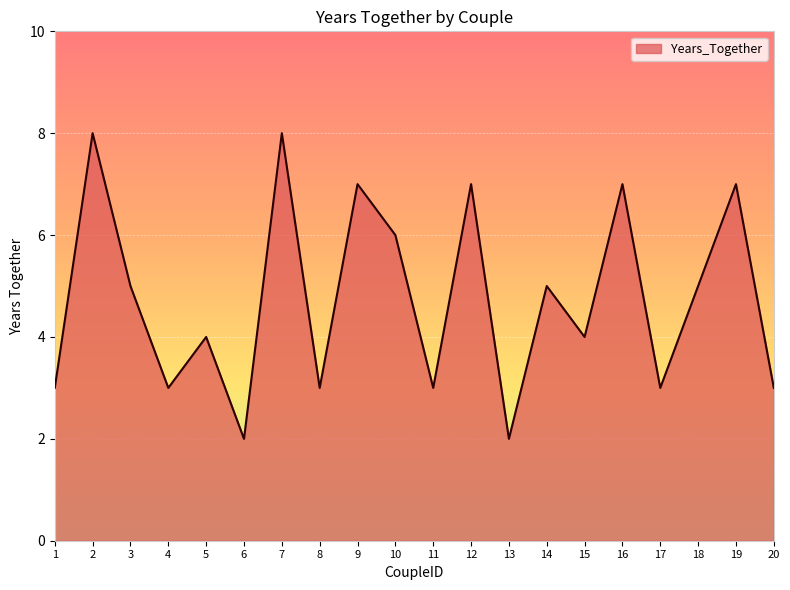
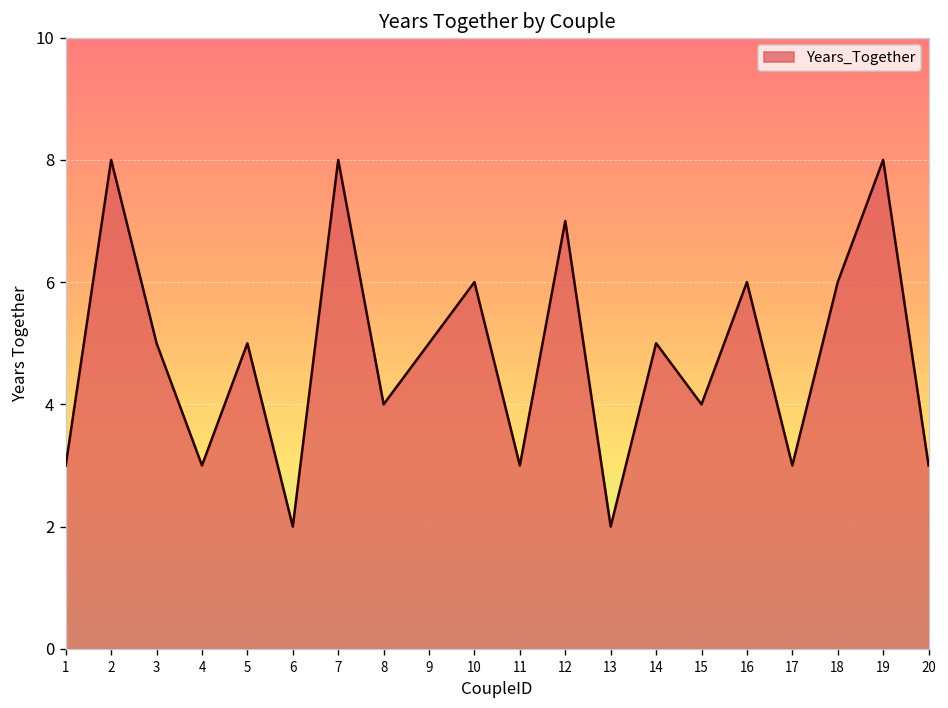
  {
    "1": 3,
    "2": 8,
    "3": 5,
    "4": 3,
-   "5": 4,
+   "5": 5,
    "6": 2,
    "7": 8,
-   "8": 3,
-   "9": 7,
+   "8": 4,
+   "9": 5,
    "10": 6,
    "11": 3,
    "12": 7,
    "13": 2,
    "14": 5,
    "15": 4,
-   "16": 7,
+   "16": 6,
    "17": 3,
-   "18": 5,
-   "19": 7,
+   "18": 6,
+   "19": 8,
    "20": 3
  }
